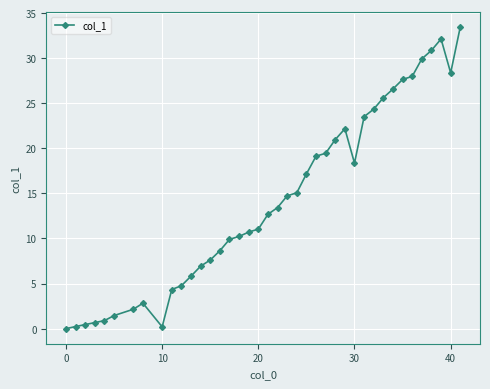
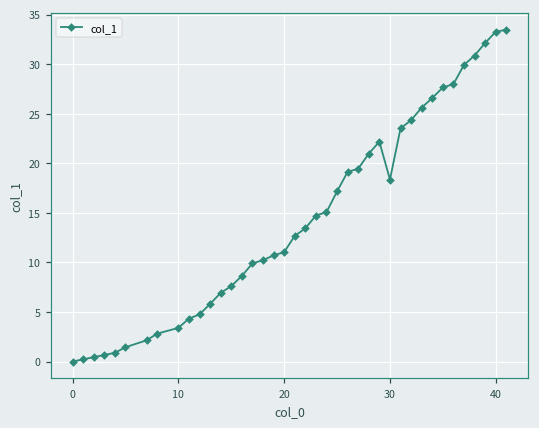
  {
    "0": 0,
-   "10": 0,
+   "10": 3,
    "20": 11,
    "30": 18,
-   "40": 28
+   "40": 33
  }
